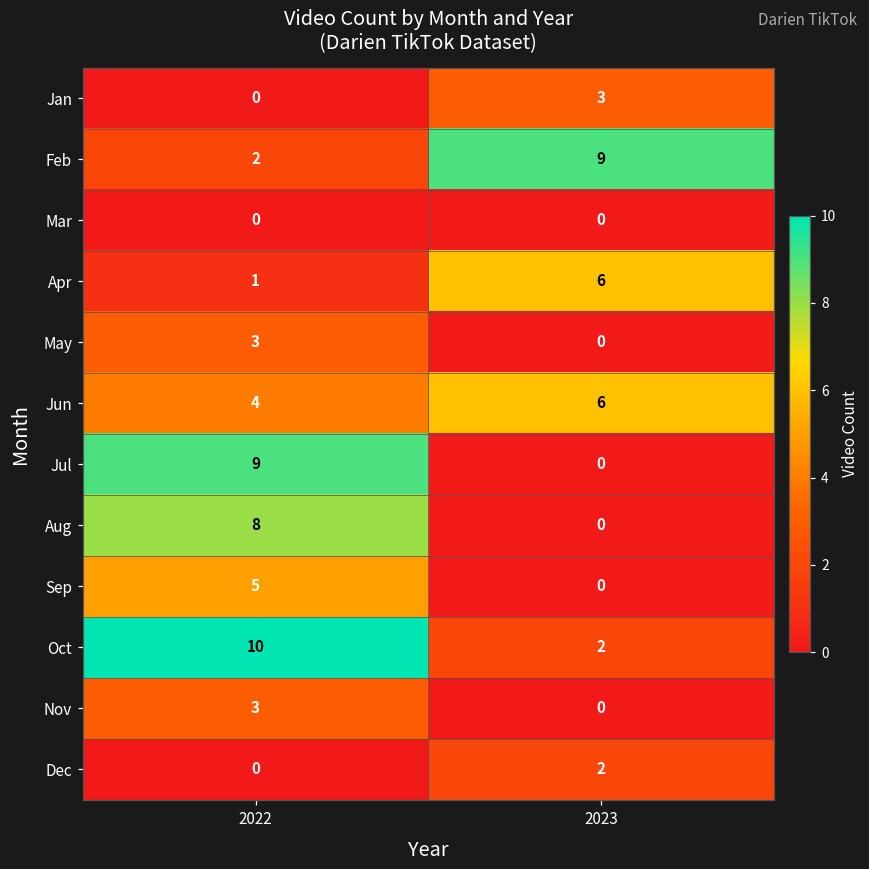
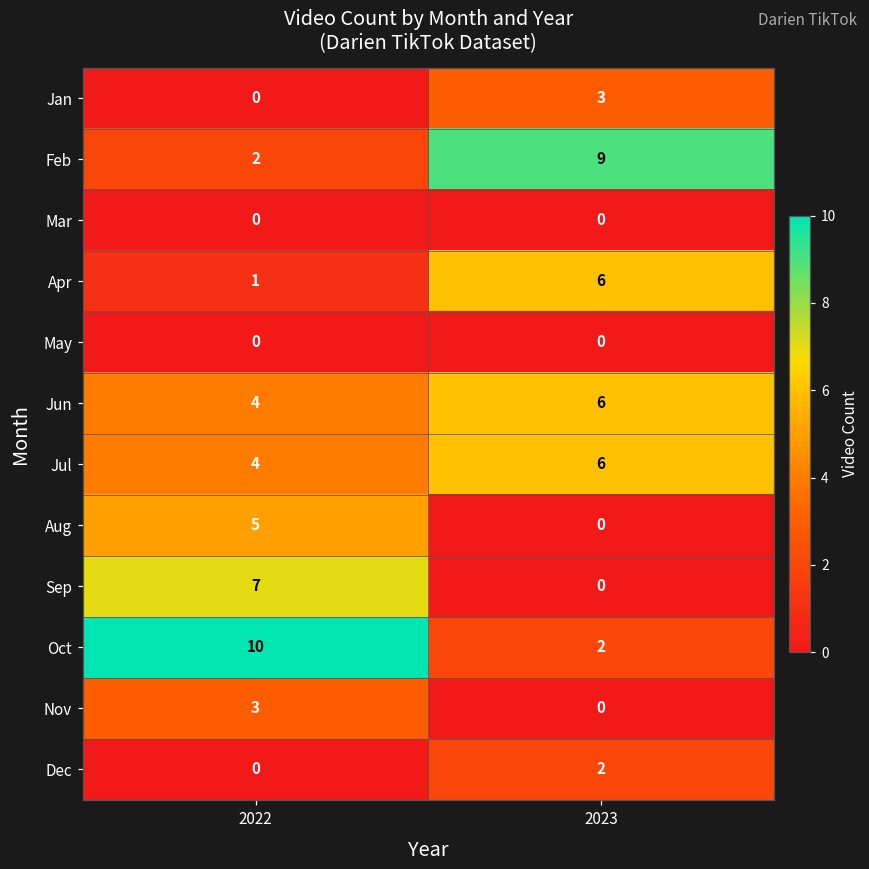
  {
    "Jan": {
      "2022": 0,
      "2023": 3
    },
    "Feb": {
      "2022": 2,
      "2023": 9
    },
    "Mar": {
      "2022": 0,
      "2023": 0
    },
    "Apr": {
      "2022": 1,
      "2023": 6
    },
    "May": {
-     "2022": 3,
+     "2022": 0,
      "2023": 0
    },
    "Jun": {
      "2022": 4,
      "2023": 6
    },
    "Jul": {
-     "2022": 9,
-     "2023": 0
+     "2022": 4,
+     "2023": 6
    },
    "Aug": {
-     "2022": 8,
+     "2022": 5,
      "2023": 0
    },
    "Sep": {
-     "2022": 5,
+     "2022": 7,
      "2023": 0
    },
    "Oct": {
      "2022": 10,
      "2023": 2
    },
    "Nov": {
      "2022": 3,
      "2023": 0
    },
    "Dec": {
      "2022": 0,
      "2023": 2
    }
  }
